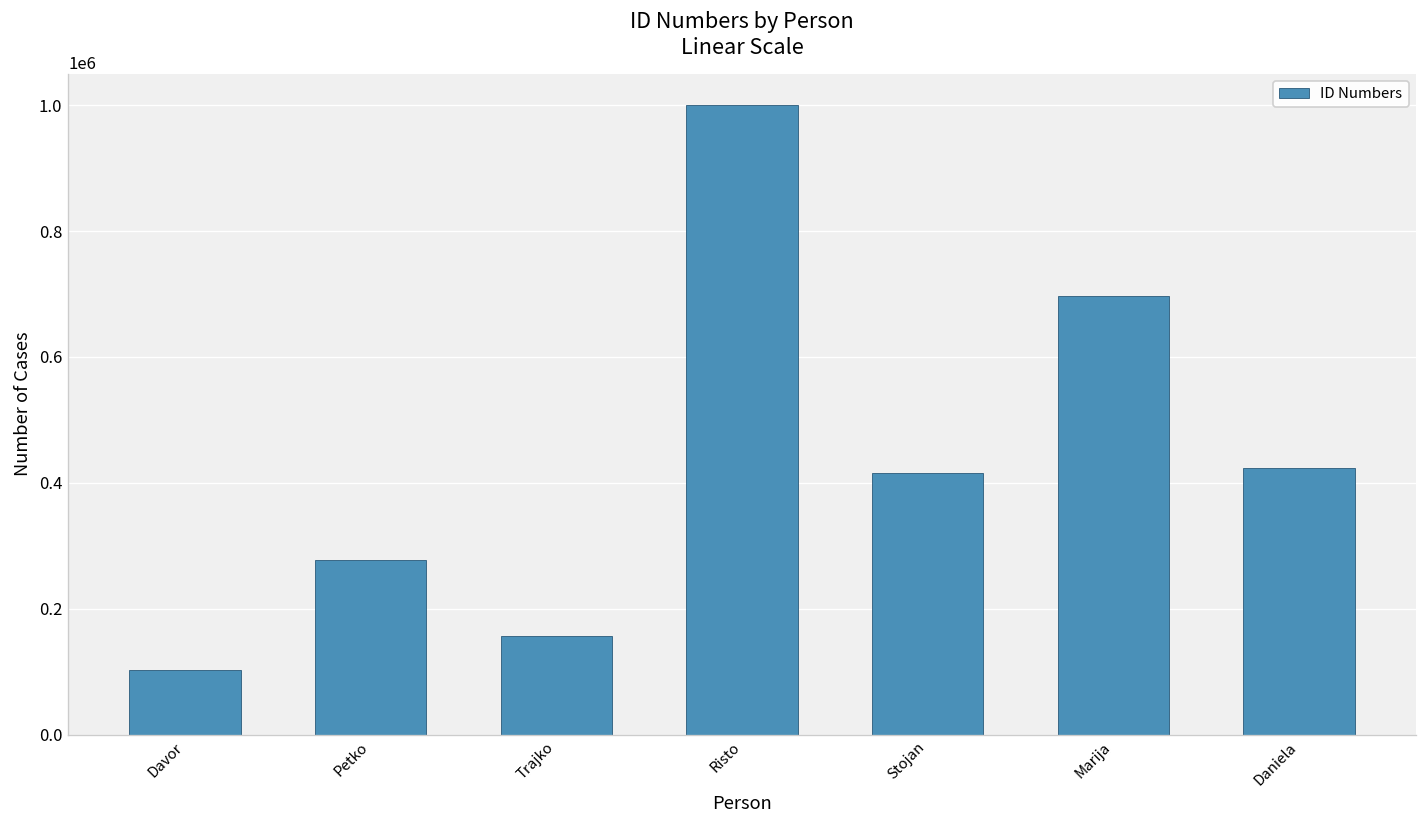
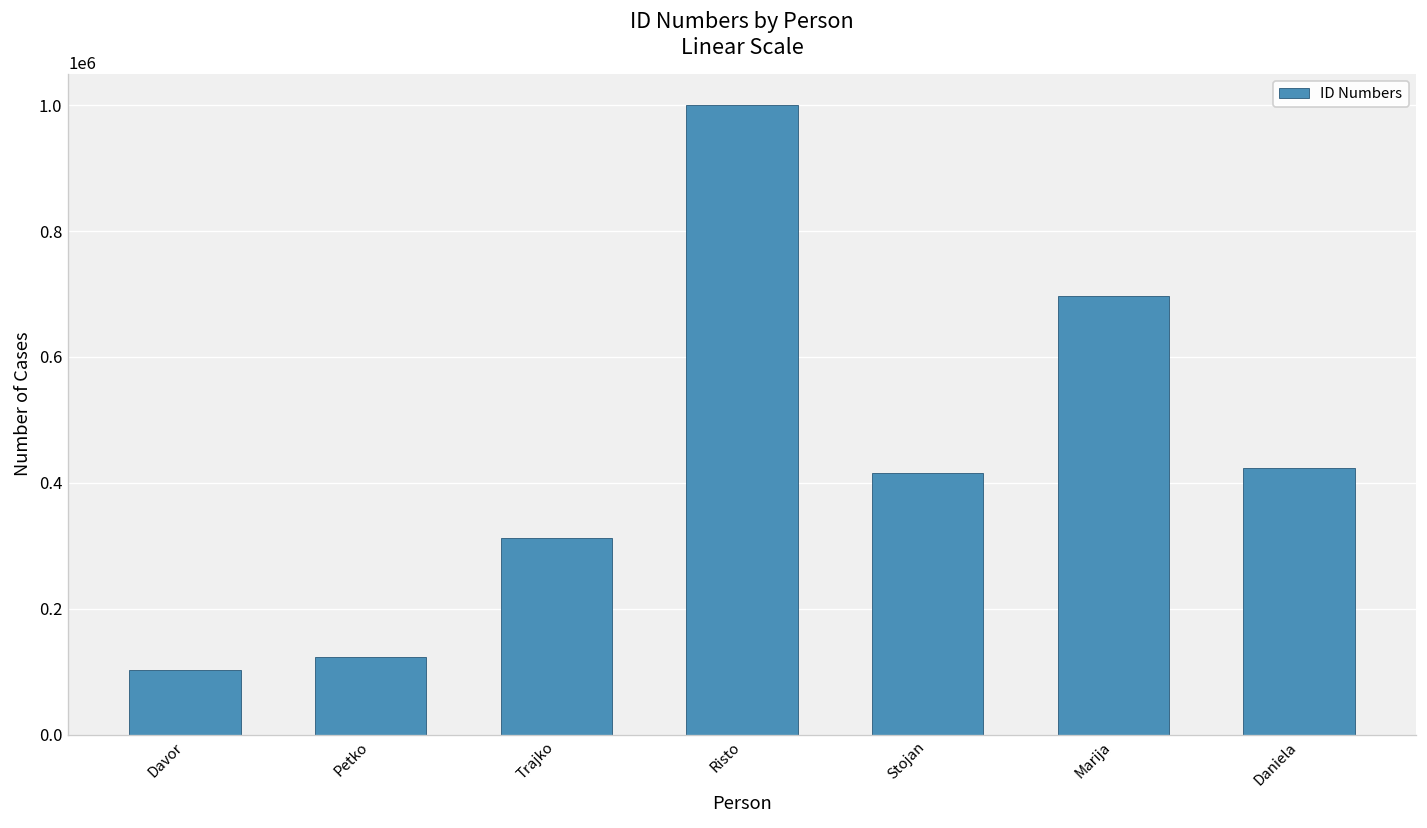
  {
    "Davor": 100000,
-   "Petko": 280000,
-   "Trajko": 160000,
+   "Petko": 120000,
+   "Trajko": 310000,
    "Risto": 1000000,
    "Stojan": 420000,
    "Marija": 700000,
    "Daniela": 420000
  }
